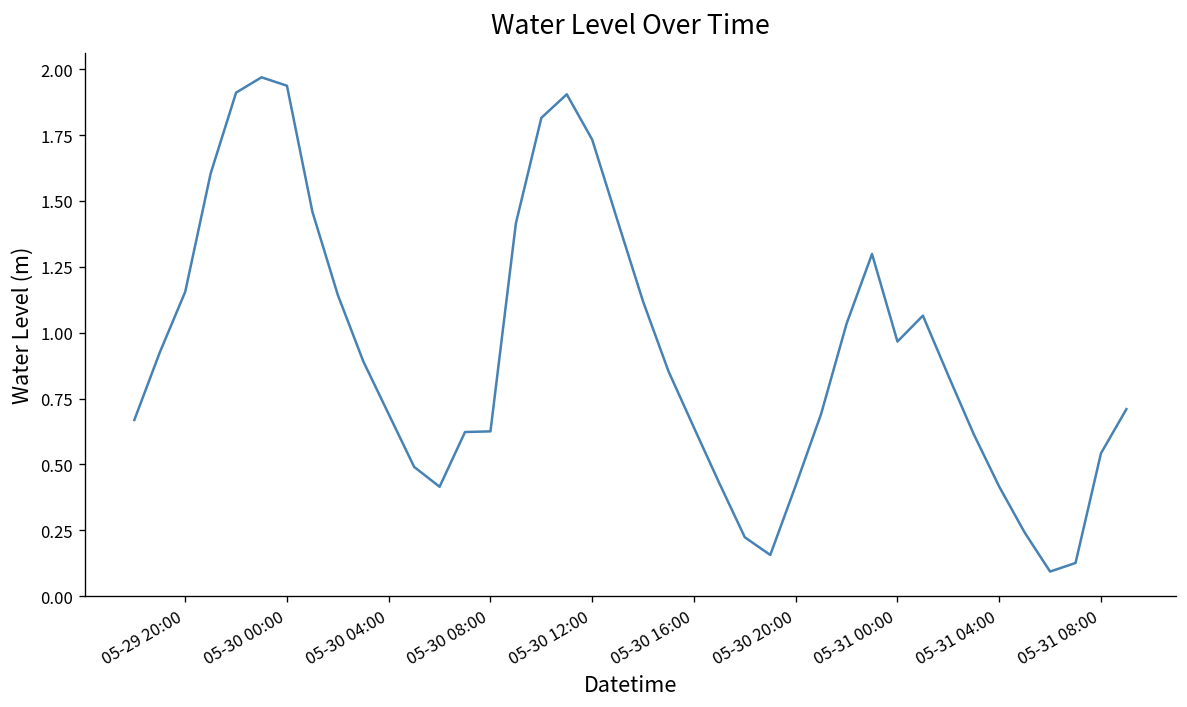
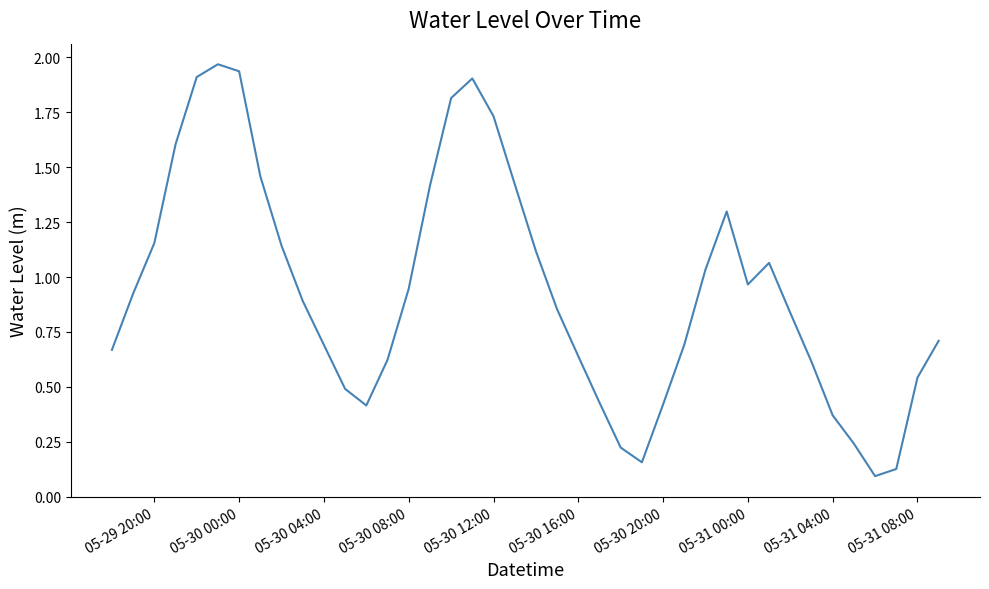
  {
    "05-29 20:00": 1.16,
    "05-30 00:00": 1.94,
    "05-30 04:00": 0.69,
-   "05-30 08:00": 0.63,
+   "05-30 08:00": 0.95,
    "05-30 12:00": 1.73,
    "05-30 16:00": 0.64,
    "05-30 20:00": 0.42,
    "05-31 00:00": 0.97,
-   "05-31 04:00": 0.42,
+   "05-31 04:00": 0.37,
    "05-31 08:00": 0.54
  }
